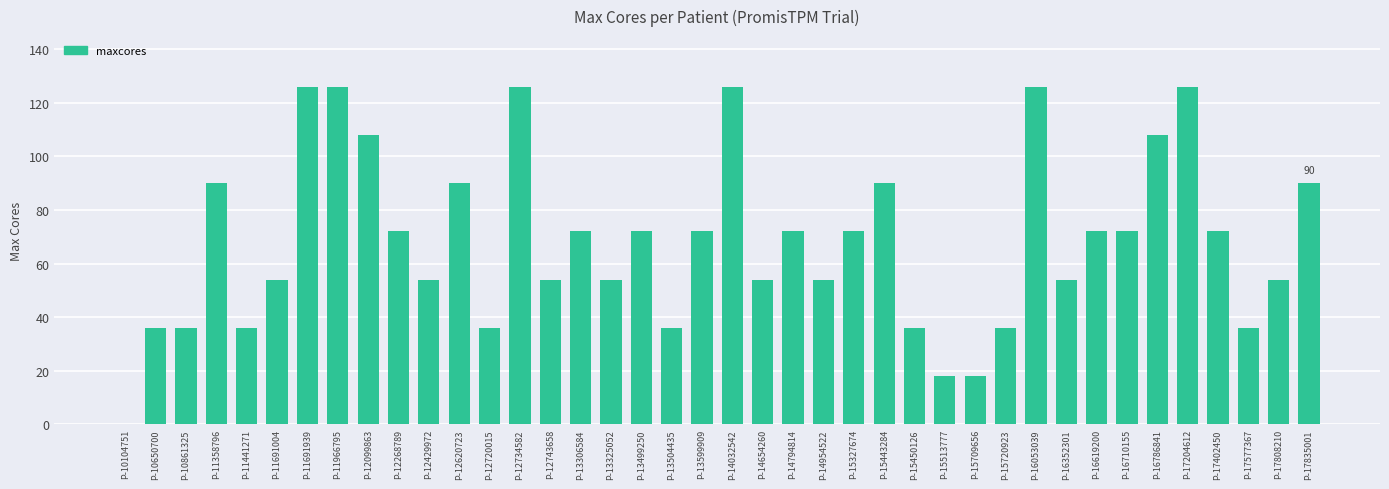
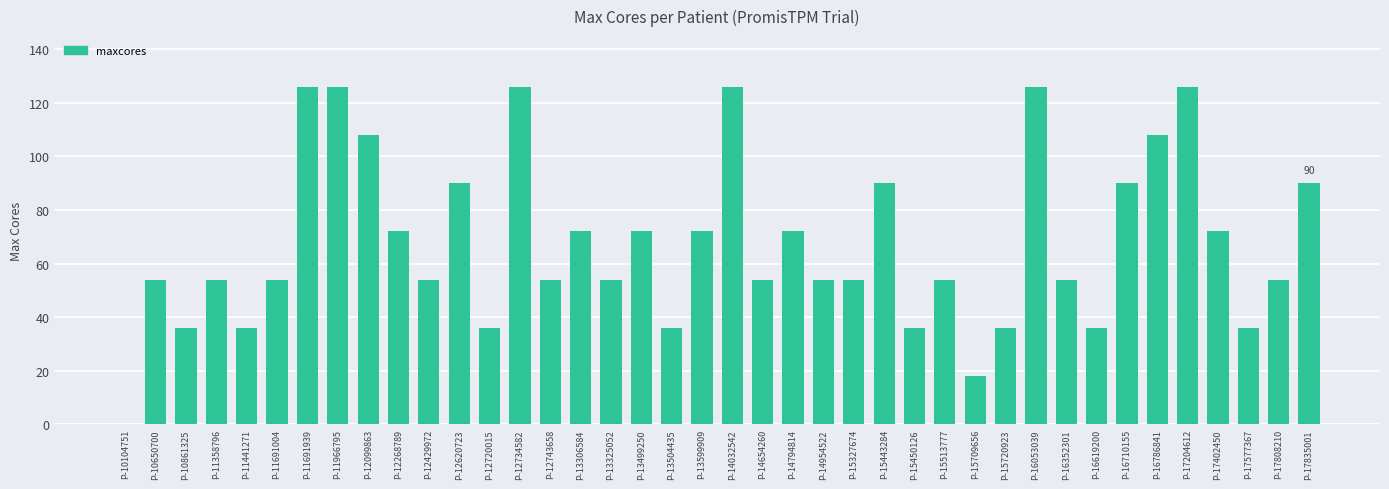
  {
    "P-10104751": 0,
-   "P-10650700": 36,
+   "P-10650700": 54,
    "P-10861325": 36,
-   "P-11358796": 90,
+   "P-11358796": 54,
    "P-11441271": 36,
    "P-11691004": 54,
    "P-11691939": 126,
    "P-11966795": 126,
    "P-12099863": 108,
    "P-12268789": 72,
    "P-12429972": 54,
    "P-12620723": 90,
    "P-12720015": 36,
    "P-12734582": 126,
    "P-12743658": 54,
    "P-13306584": 72,
    "P-13325052": 54,
    "P-13499250": 72,
    "P-13504435": 36,
    "P-13599909": 72,
    "P-14032542": 126,
    "P-14654260": 54,
    "P-14794814": 72,
    "P-14954522": 54,
-   "P-15327674": 72,
+   "P-15327674": 54,
    "P-15443284": 90,
    "P-15450126": 36,
-   "P-15513777": 18,
+   "P-15513777": 54,
    "P-15709656": 18,
    "P-15720923": 36,
    "P-16053039": 126,
    "P-16352301": 54,
-   "P-16619200": 72,
-   "P-16710155": 72,
+   "P-16619200": 36,
+   "P-16710155": 90,
    "P-16786841": 108,
    "P-17204612": 126,
    "P-17402450": 72,
    "P-17577367": 36,
    "P-17808210": 54
  }
